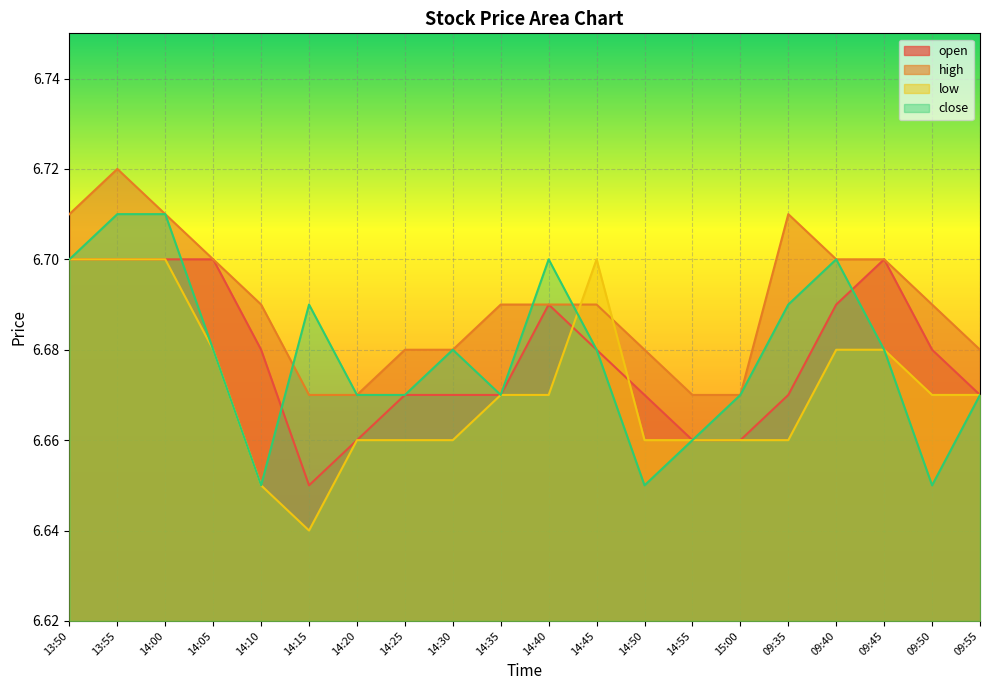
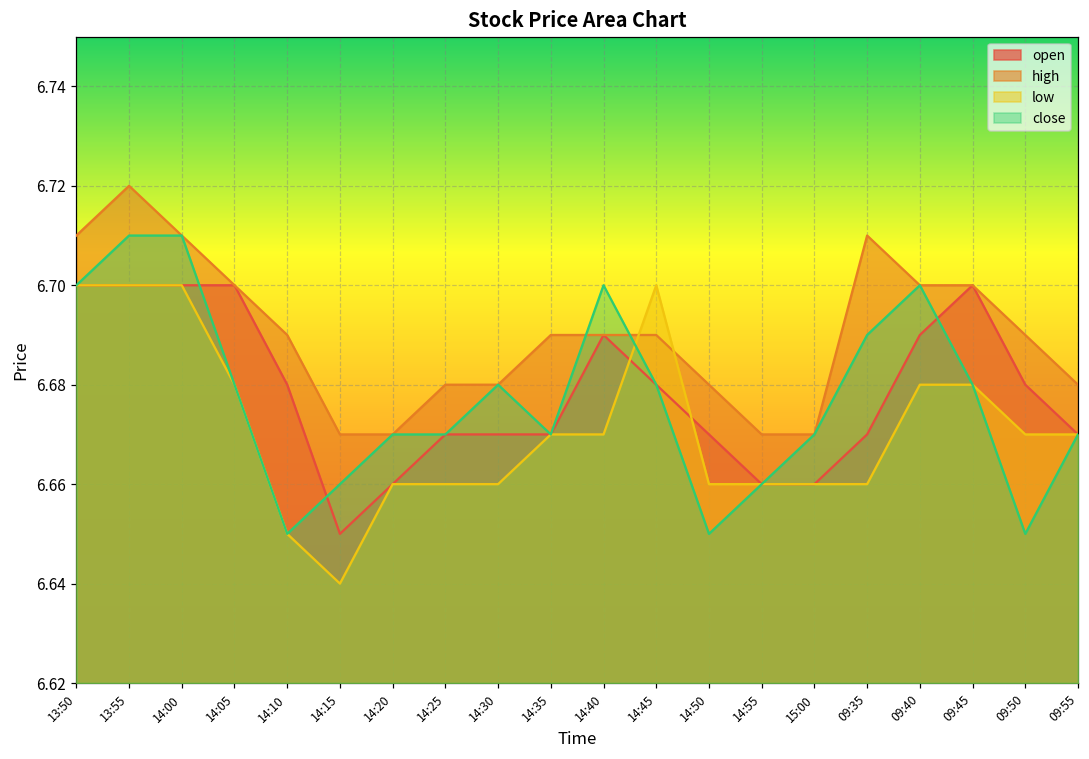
  {
    "low": {
      "14:15": 6.64,
      "14:25": 6.66,
      "14:30": 6.66,
      "14:40": 6.67,
      "14:45": 6.70,
      "14:50": 6.66,
      "09:35": 6.66,
      "09:40": 6.68,
      "09:50": 6.67
    },
    "close": {
      "13:55": 6.71,
-     "14:15": 6.69,
+     "14:15": 6.66,
      "14:40": 6.70,
      "14:50": 6.65,
      "09:35": 6.69,
      "09:50": 6.65
    }
  }
